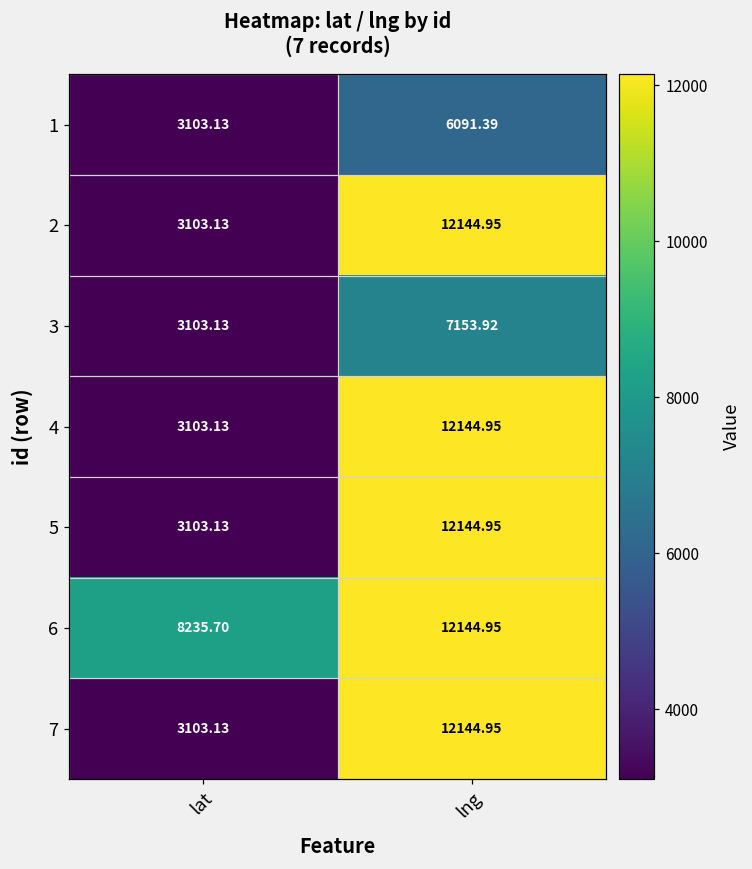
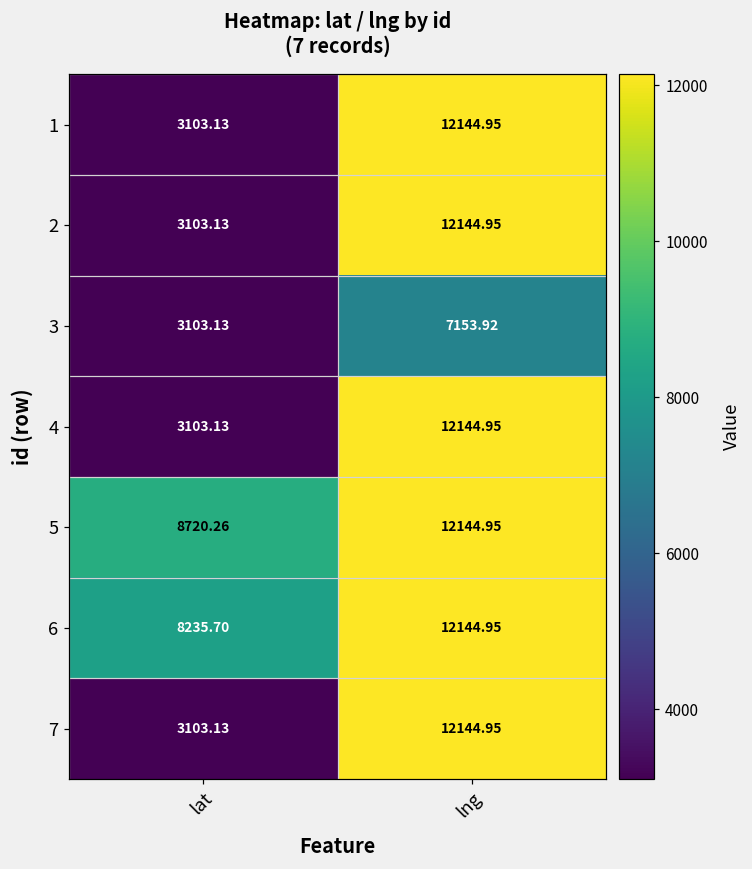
  {
    "1": {
      "lat": 3103.13,
-     "lng": 6091.39
+     "lng": 12144.95
    },
    "2": {
      "lat": 3103.13,
      "lng": 12144.95
    },
    "3": {
      "lat": 3103.13,
      "lng": 7153.92
    },
    "4": {
      "lat": 3103.13,
      "lng": 12144.95
    },
    "5": {
-     "lat": 3103.13,
+     "lat": 8720.26,
      "lng": 12144.95
    },
    "6": {
      "lat": 8235.70,
      "lng": 12144.95
    },
    "7": {
      "lat": 3103.13,
      "lng": 12144.95
    }
  }
